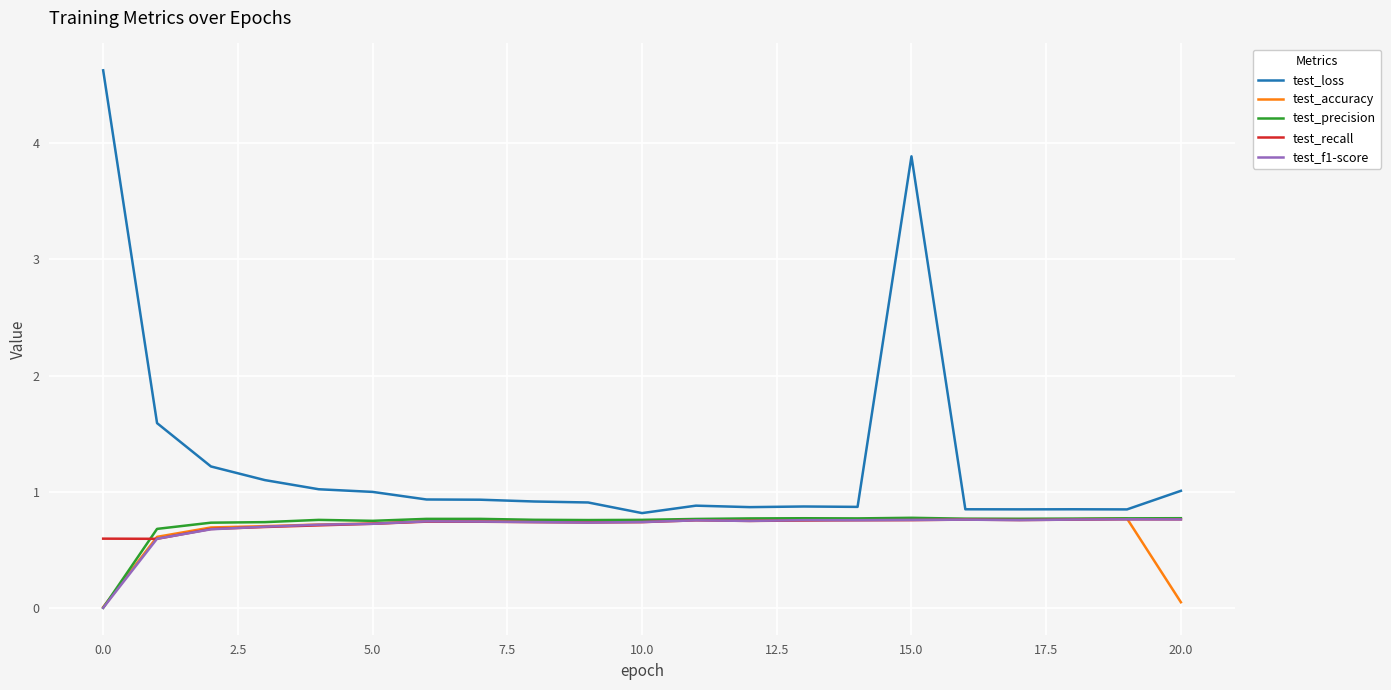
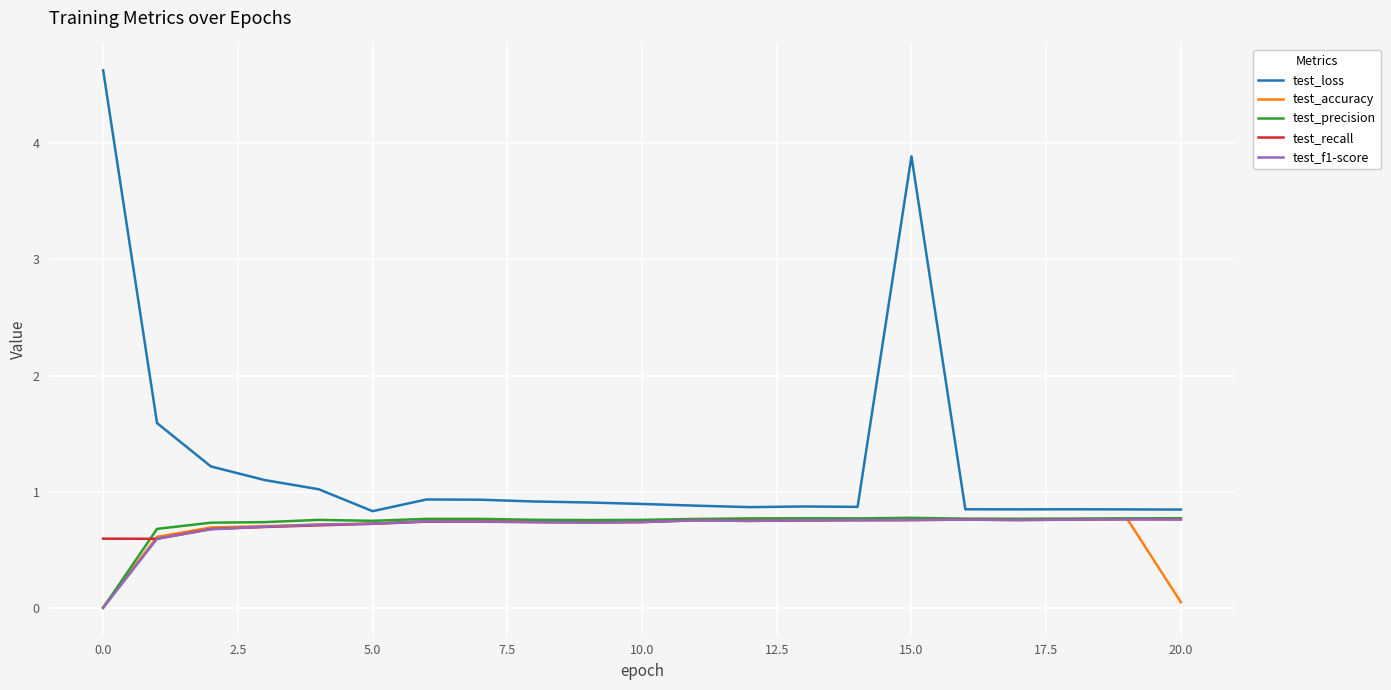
  {
    "test_loss": {
      "0.0": 4.63,
-     "5.0": 1.00,
-     "10.0": 0.82,
+     "5.0": 0.83,
+     "10.0": 0.90,
      "15.0": 3.89,
-     "20.0": 1.01
+     "20.0": 0.85
    },
    "test_accuracy": {
      "20.0": 0.05
    },
    "test_precision": {
      "5.0": 0.75
    },
    "test_recall": {
      "0.0": 0.60
    }
  }
